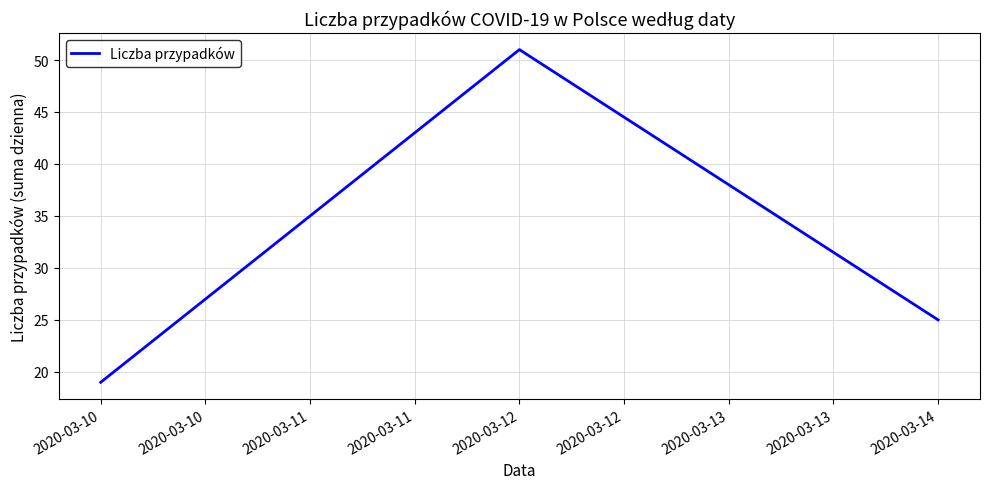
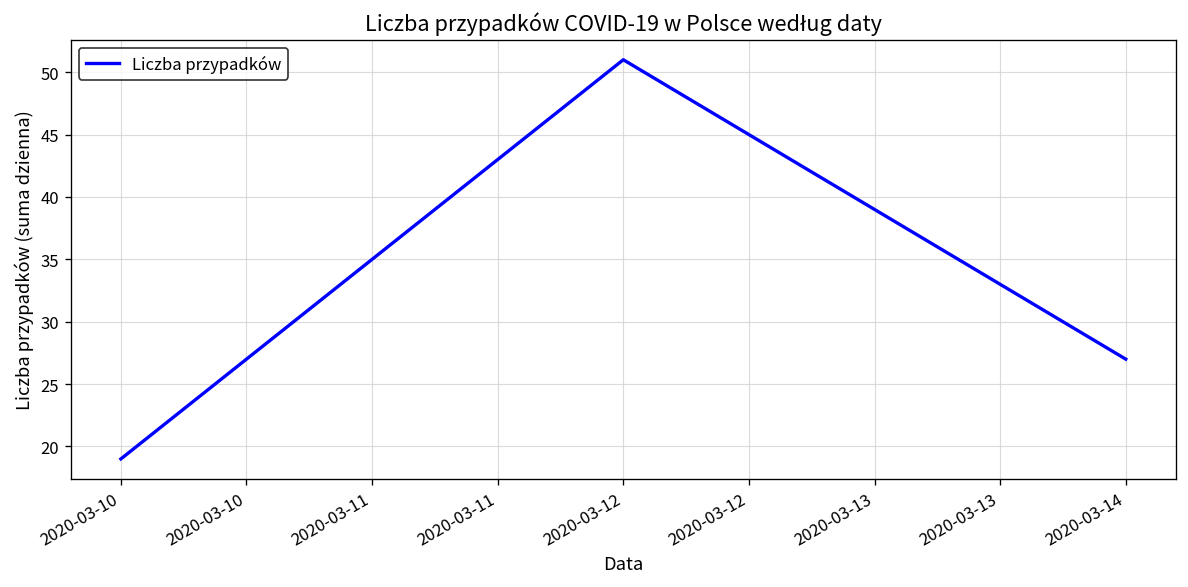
  {
    "2020-03-10": 19,
    "2020-03-12": 51,
-   "2020-03-14": 25
+   "2020-03-14": 27
  }
